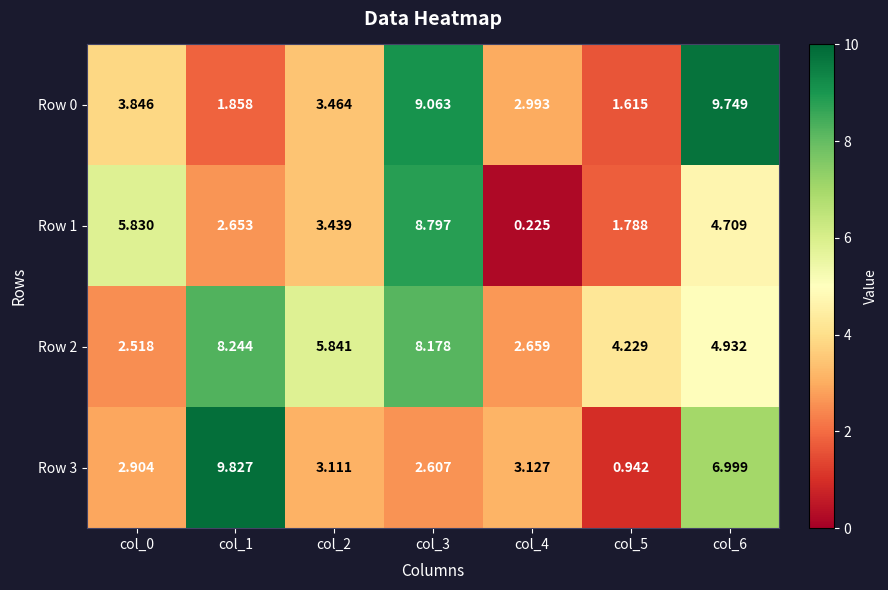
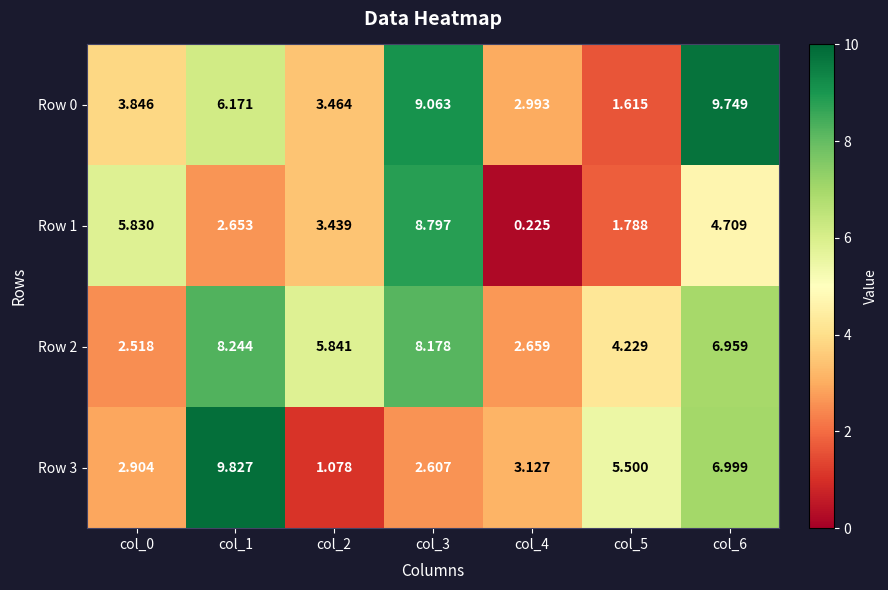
  {
    "Row 0": {
      "col_0": 3.846,
-     "col_1": 1.858,
+     "col_1": 6.171,
      "col_2": 3.464,
      "col_3": 9.063,
      "col_4": 2.993,
      "col_5": 1.615,
      "col_6": 9.749
    },
    "Row 1": {
      "col_0": 5.830,
      "col_1": 2.653,
      "col_2": 3.439,
      "col_3": 8.797,
      "col_4": 0.225,
      "col_5": 1.788,
      "col_6": 4.709
    },
    "Row 2": {
      "col_0": 2.518,
      "col_1": 8.244,
      "col_2": 5.841,
      "col_3": 8.178,
      "col_4": 2.659,
      "col_5": 4.229,
-     "col_6": 4.932
+     "col_6": 6.959
    },
    "Row 3": {
      "col_0": 2.904,
      "col_1": 9.827,
-     "col_2": 3.111,
+     "col_2": 1.078,
      "col_3": 2.607,
      "col_4": 3.127,
-     "col_5": 0.942,
+     "col_5": 5.500,
      "col_6": 6.999
    }
  }
